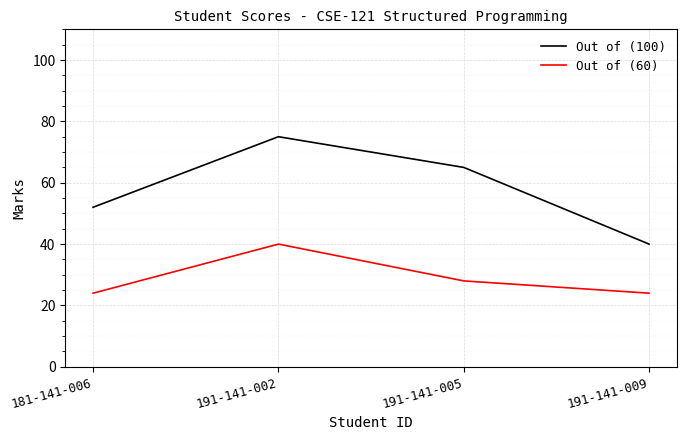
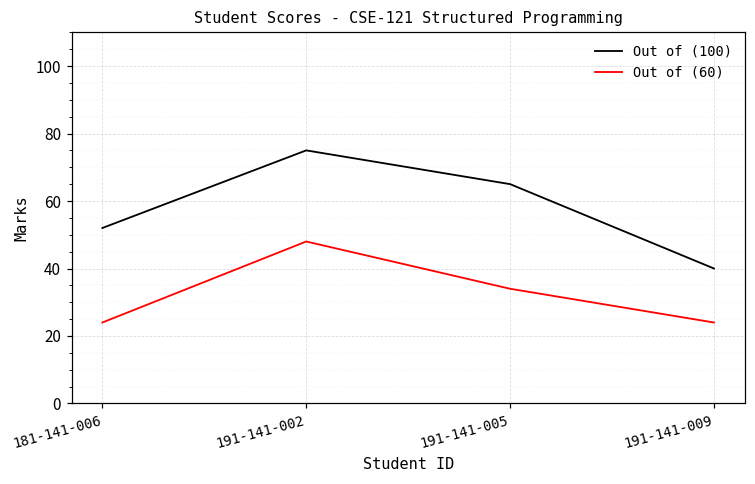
  {
    "Out of (100)": {
      "181-141-006": 52,
      "191-141-002": 75,
      "191-141-005": 65,
      "191-141-009": 40
    },
    "Out of (60)": {
      "181-141-006": 24,
-     "191-141-002": 40,
-     "191-141-005": 28,
+     "191-141-002": 48,
+     "191-141-005": 34,
      "191-141-009": 24
    }
  }
